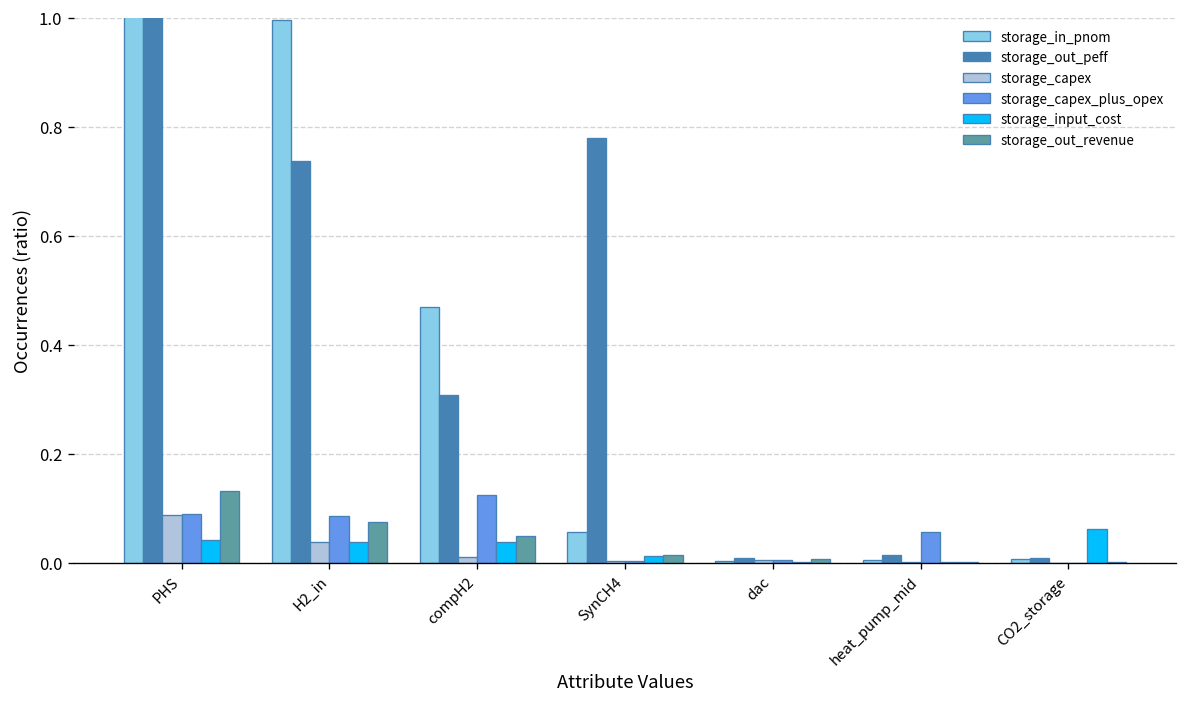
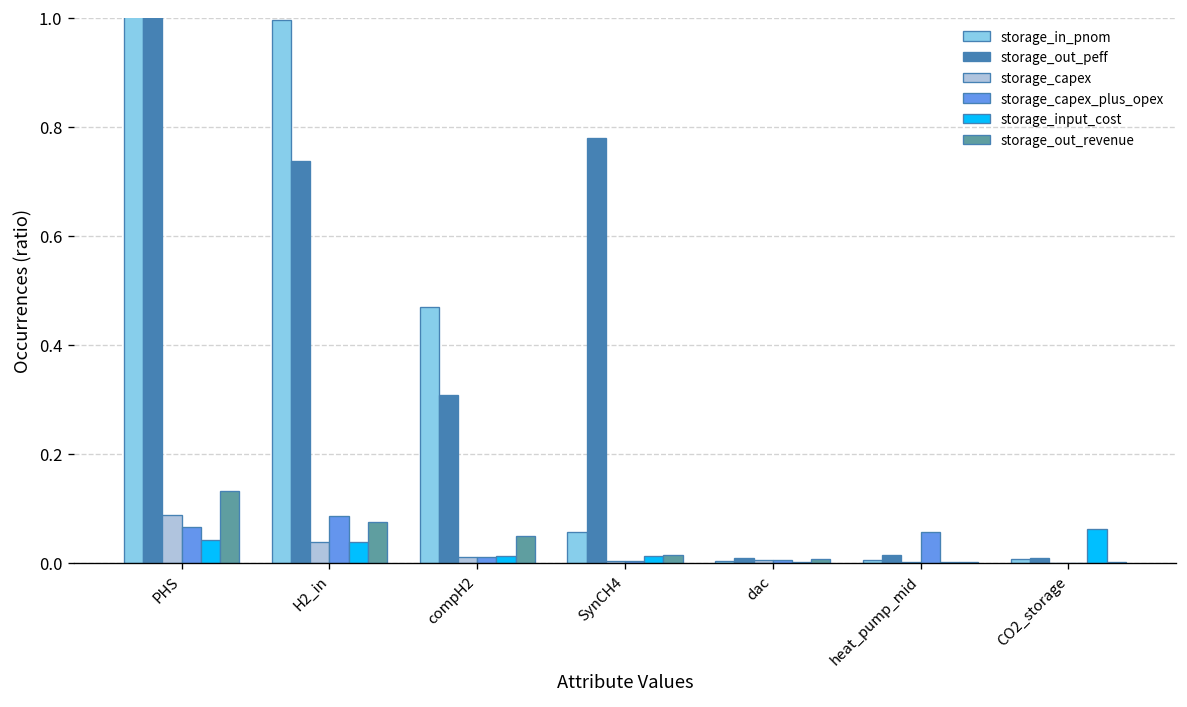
  {
    "storage_capex_plus_opex": {
-     "PHS": 0.09,
+     "PHS": 0.07,
      "H2_in": 0.09,
-     "compH2": 0.12,
+     "compH2": 0.01,
      "heat_pump_mid": 0.06
    },
    "storage_input_cost": {
      "PHS": 0.04,
      "H2_in": 0.04,
-     "compH2": 0.04,
+     "compH2": 0.01,
      "SynCH4": 0.01,
      "CO2_storage": 0.06
    }
  }
